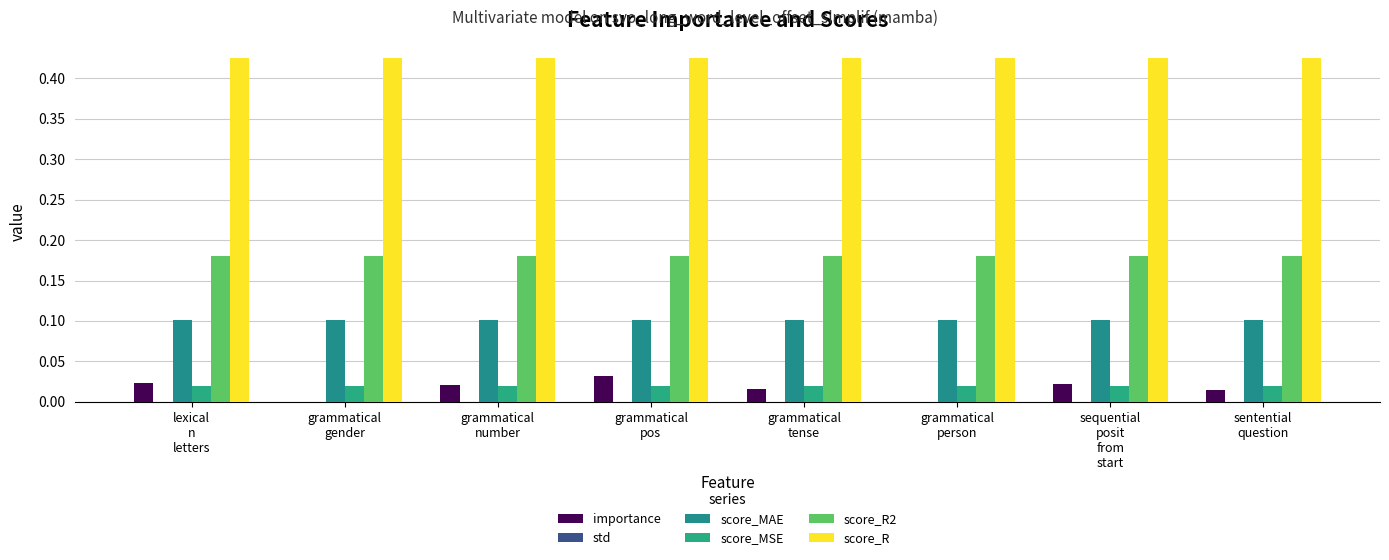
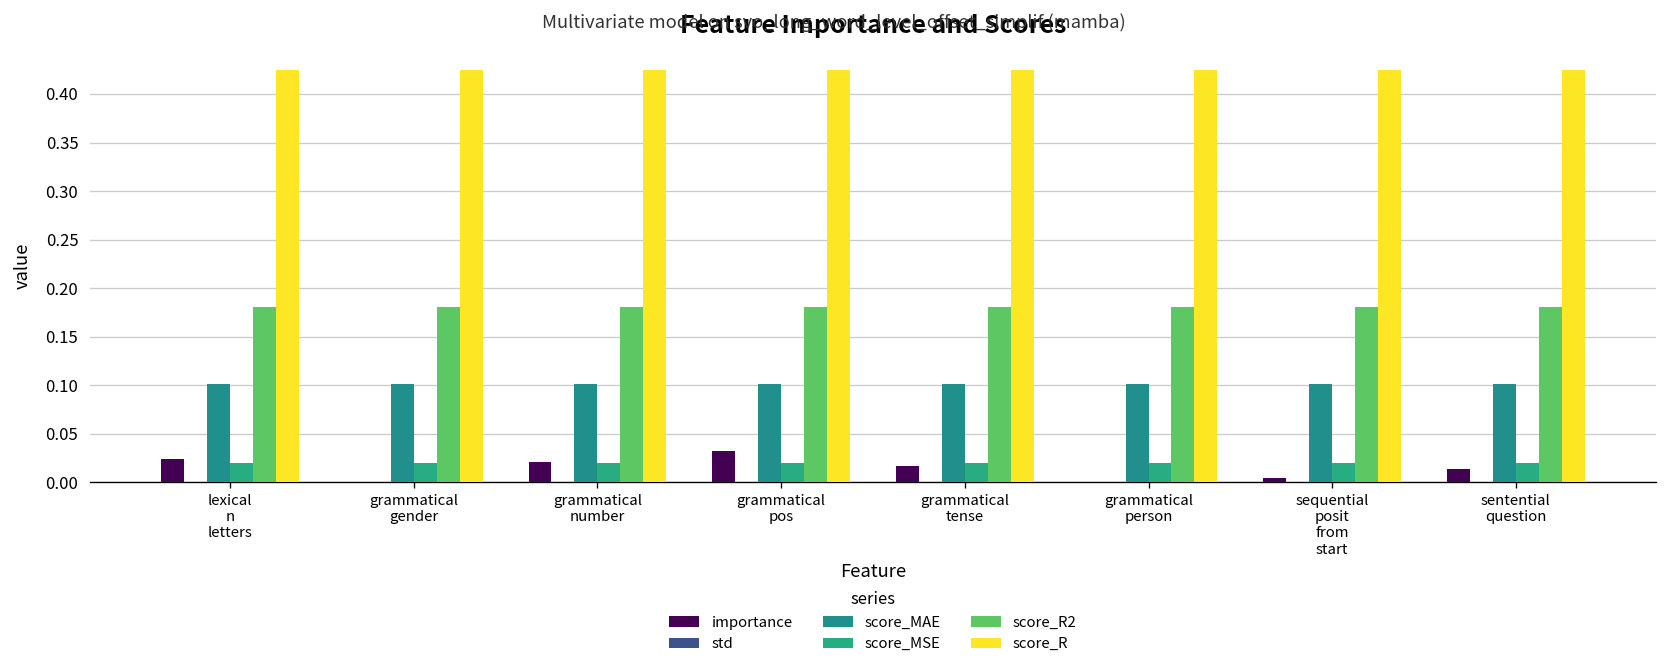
  {
    "importance": {
      "lexical n letters": 0.02,
      "grammatical number": 0.02,
      "grammatical pos": 0.03,
      "grammatical tense": 0.02,
-     "sequential posit from start": 0.02,
+     "sequential posit from start": 0.00,
      "sentential question": 0.01
    },
    "score_R2": {
      "lexical n letters": 0.18,
      "grammatical gender": 0.18,
      "grammatical number": 0.18,
      "grammatical pos": 0.18,
      "grammatical tense": 0.18,
      "grammatical person": 0.18,
      "sequential posit from start": 0.18,
      "sentential question": 0.18
    },
    "score_R": {
      "lexical n letters": 0.42,
      "grammatical gender": 0.42,
      "grammatical number": 0.42,
      "grammatical pos": 0.42,
      "grammatical tense": 0.42,
      "grammatical person": 0.42,
      "sequential posit from start": 0.42,
      "sentential question": 0.42
    }
  }
